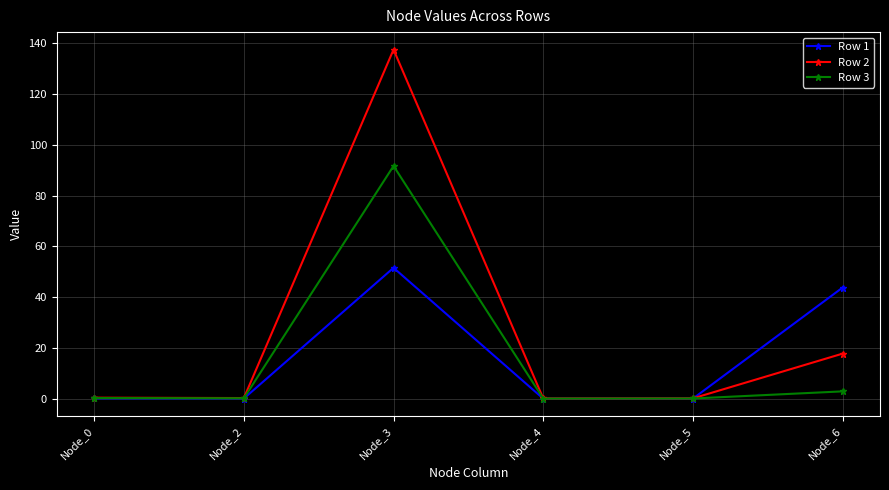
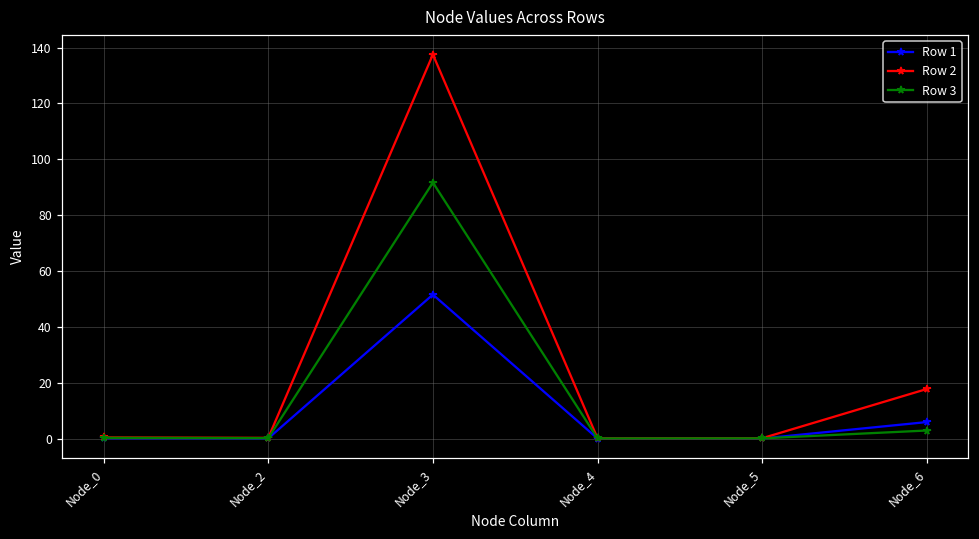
  {
    "Row 1": {
      "Node_3": 52,
-     "Node_6": 44
+     "Node_6": 6
    },
    "Row 2": {
      "Node_3": 138,
      "Node_6": 18
    },
    "Row 3": {
      "Node_3": 92,
      "Node_6": 3
    }
  }
